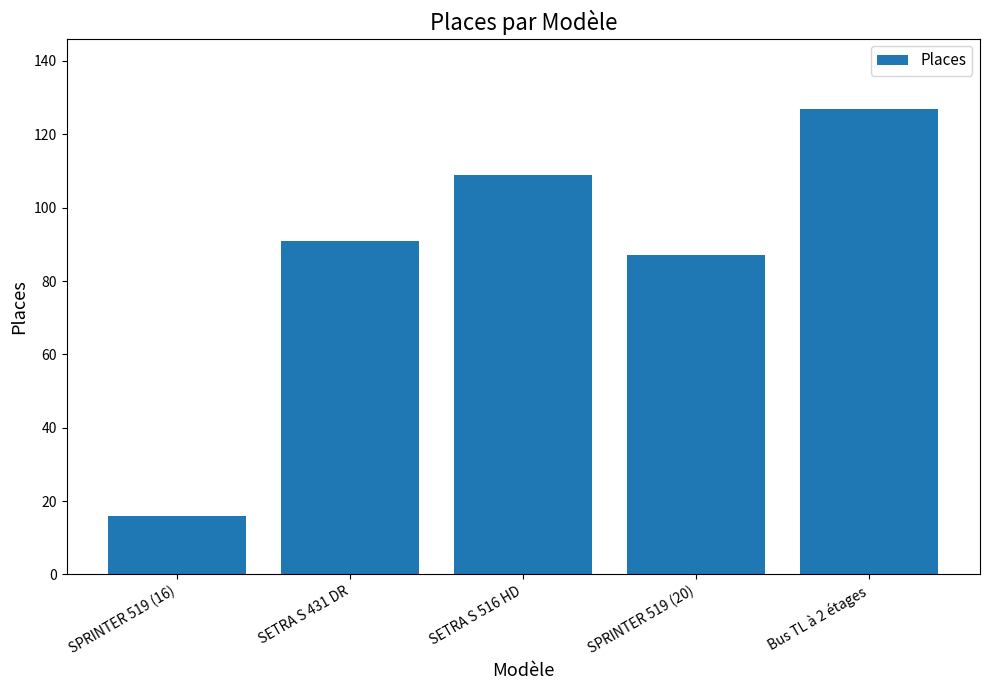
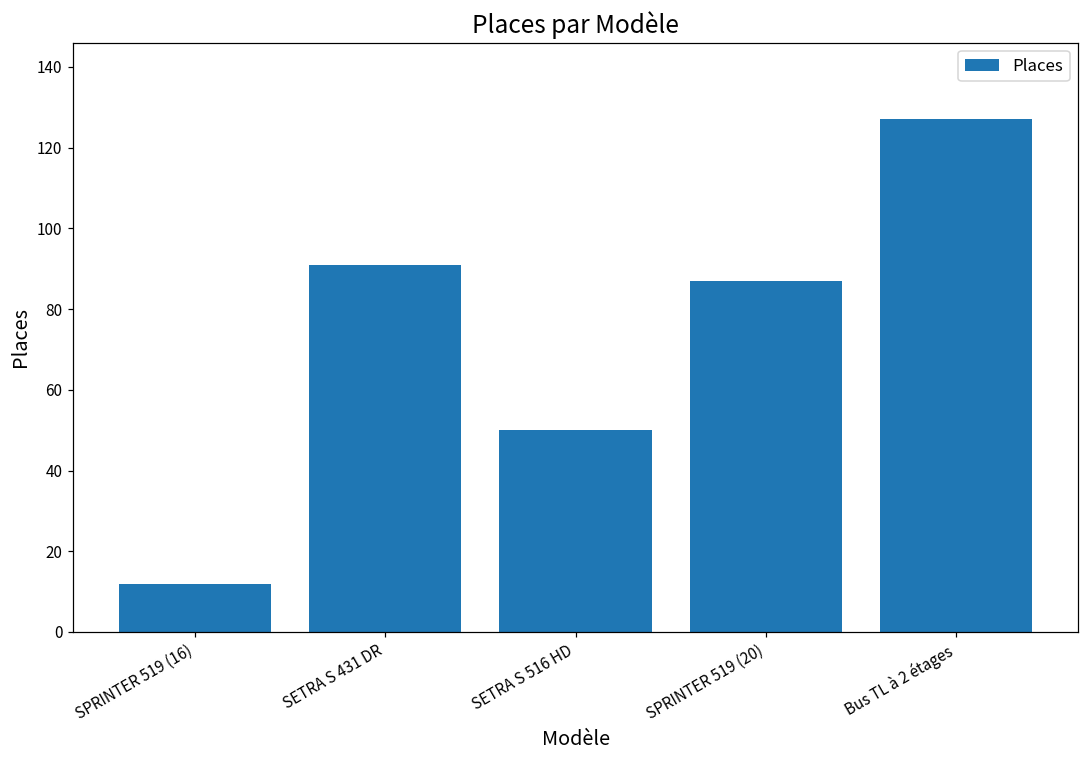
  {
-   "SPRINTER 519 (16)": 16,
+   "SPRINTER 519 (16)": 12,
    "SETRA S 431 DR": 91,
-   "SETRA S 516 HD": 109,
+   "SETRA S 516 HD": 50,
    "SPRINTER 519 (20)": 87,
    "Bus TL à 2 étages": 127
  }
